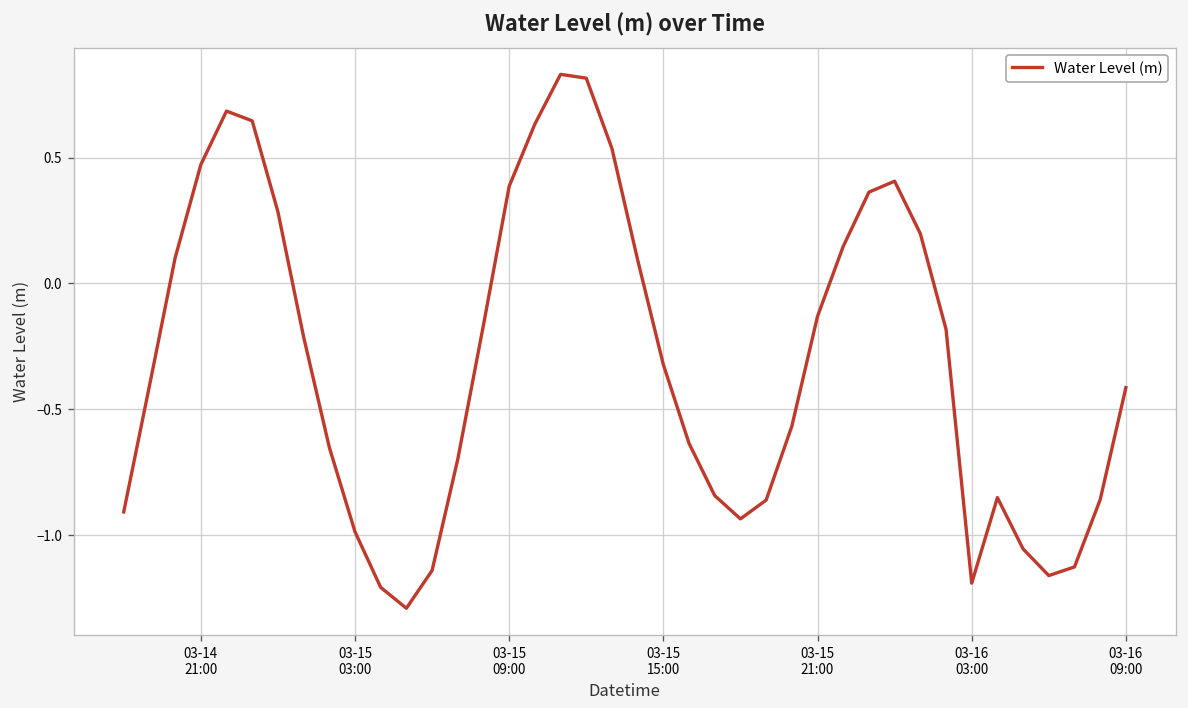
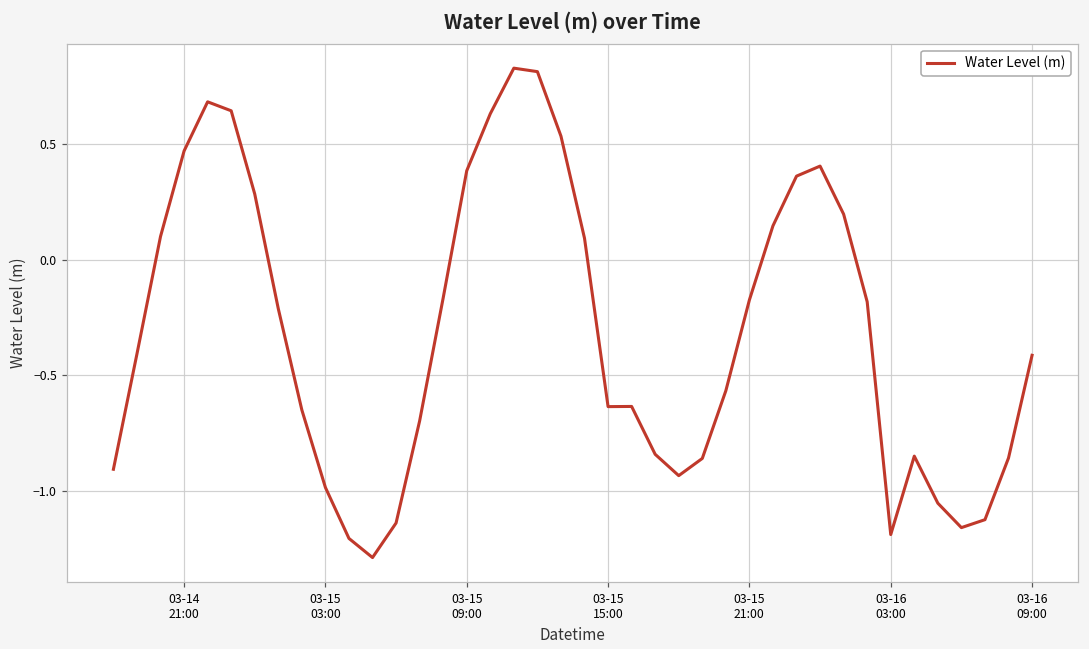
  {
    "03-14 21:00": 0.47,
    "03-15 03:00": -0.99,
    "03-15 09:00": 0.39,
-   "03-15 15:00": -0.32,
-   "03-15 21:00": -0.13,
+   "03-15 15:00": -0.64,
+   "03-15 21:00": -0.17,
    "03-16 03:00": -1.19,
    "03-16 09:00": -0.41
  }
